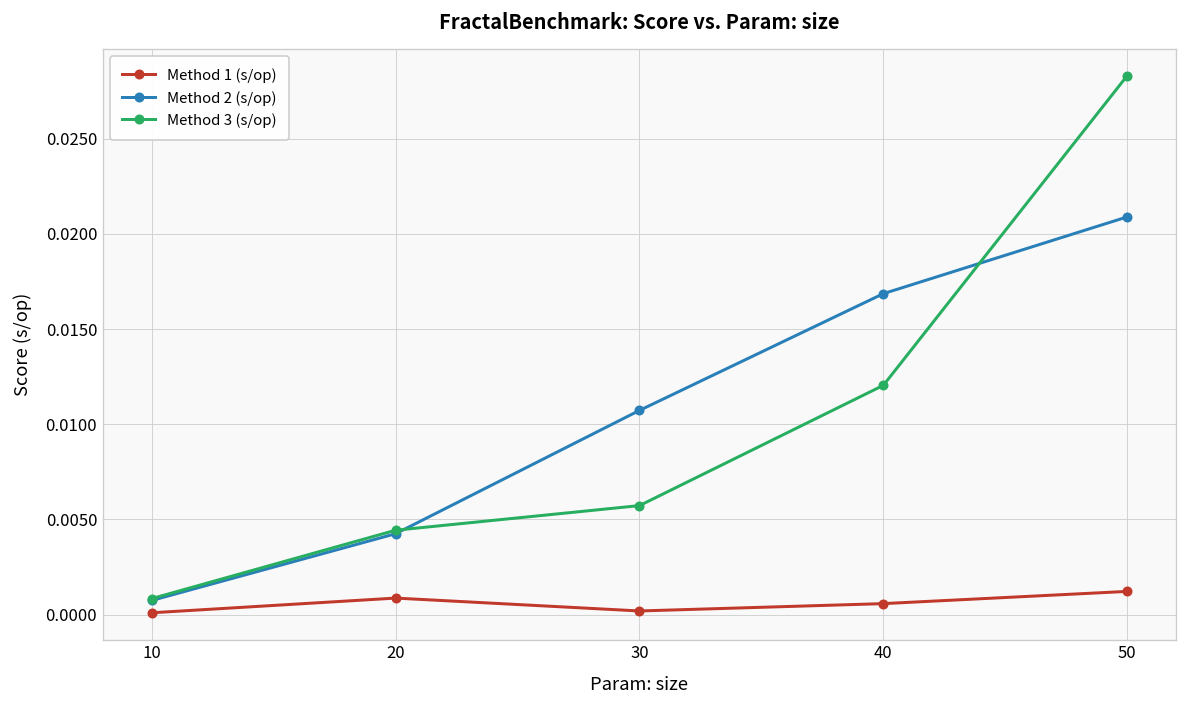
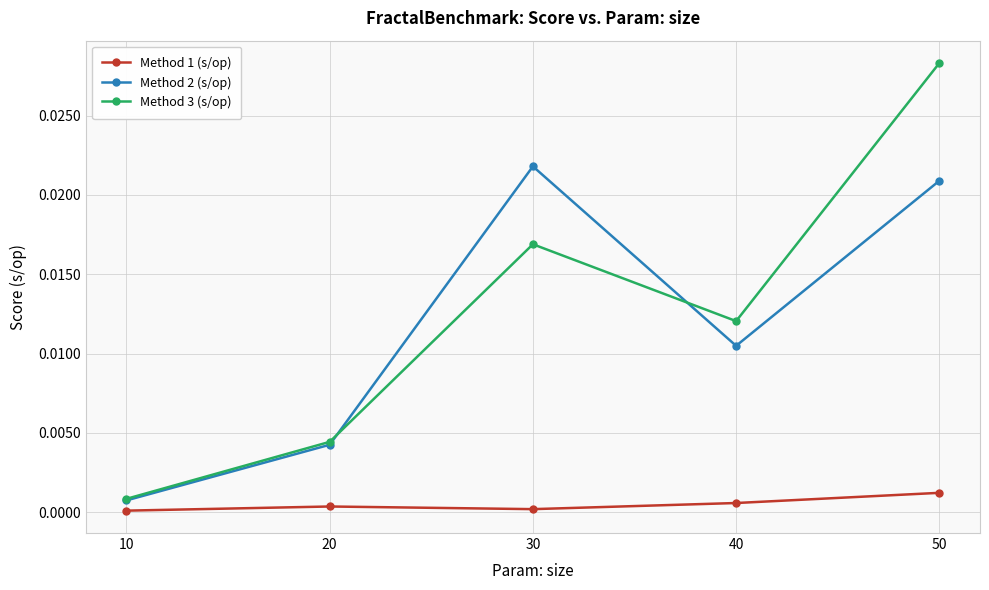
  {
    "Method 1 (s/op)": {
      "10": 0.0001,
-     "20": 0.0009,
+     "20": 0.0004,
      "30": 0.0002,
      "40": 0.0006,
      "50": 0.0012
    },
    "Method 2 (s/op)": {
      "20": 0.0043,
-     "30": 0.0107,
-     "40": 0.0169,
+     "30": 0.0218,
+     "40": 0.0105,
      "50": 0.0209
    },
    "Method 3 (s/op)": {
      "20": 0.0044,
-     "30": 0.0057,
+     "30": 0.0169,
      "40": 0.0120,
      "50": 0.0283
    }
  }
